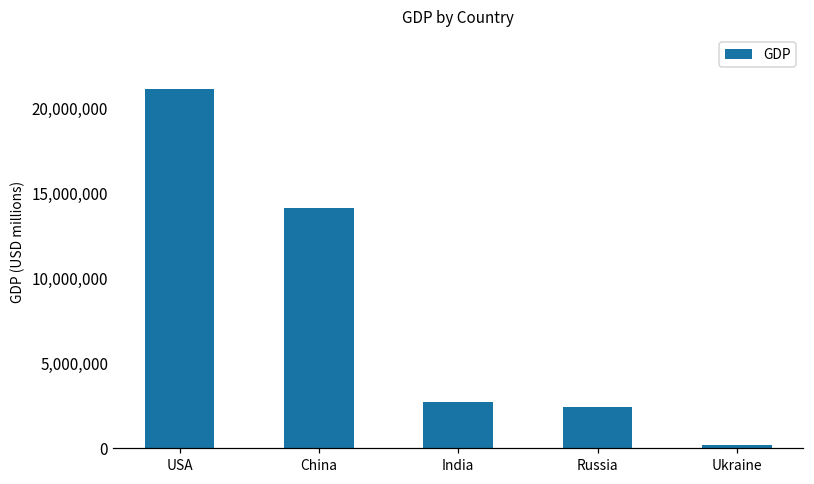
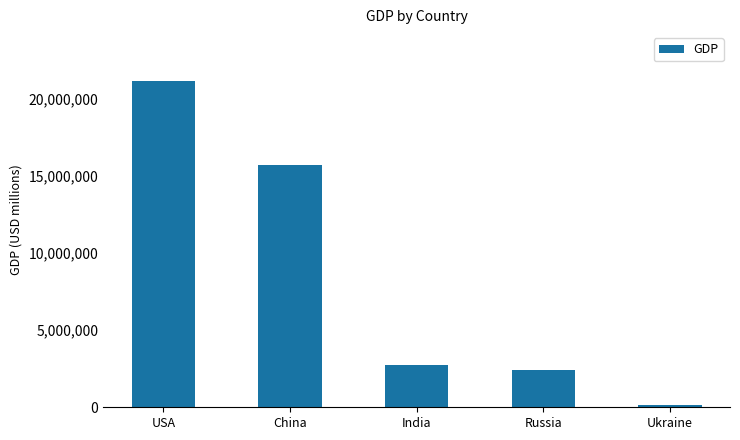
  {
    "USA": "21,100,000",
-   "China": "14,100,000",
+   "China": "15,700,000",
    "India": "2,700,000",
    "Russia": "2,400,000"
  }
